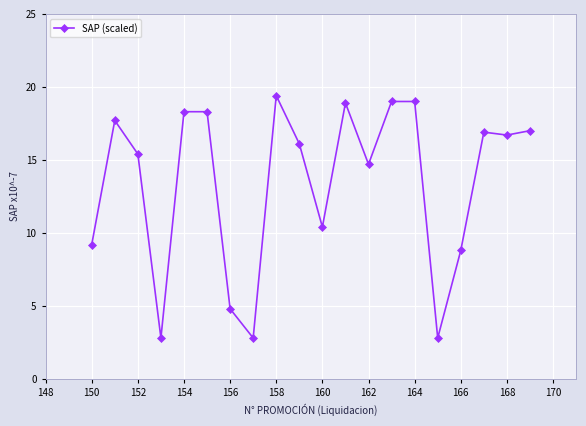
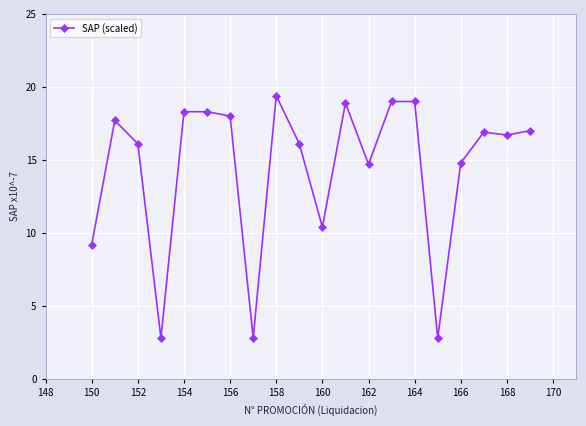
  {
    "150": 9.2,
-   "152": 15.4,
+   "152": 16.1,
    "154": 18.3,
-   "156": 4.8,
+   "156": 18.0,
    "158": 19.4,
    "160": 10.4,
    "162": 14.7,
    "164": 19.0,
-   "166": 8.8,
+   "166": 14.8,
    "168": 16.7
  }
